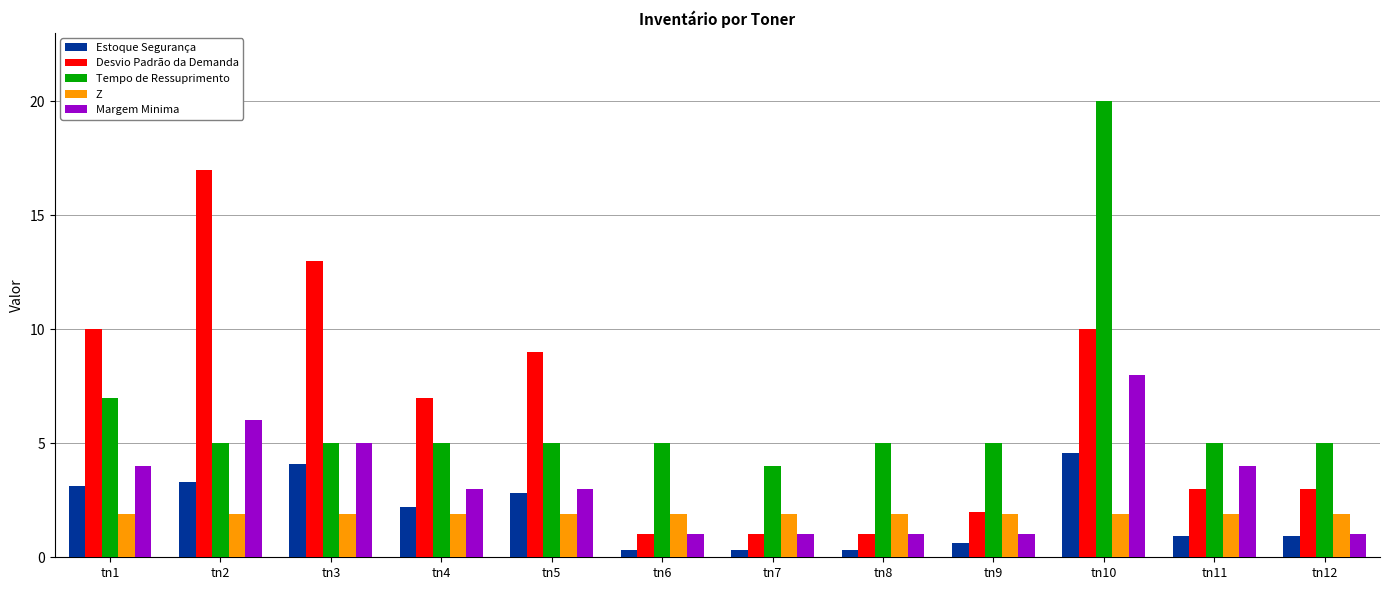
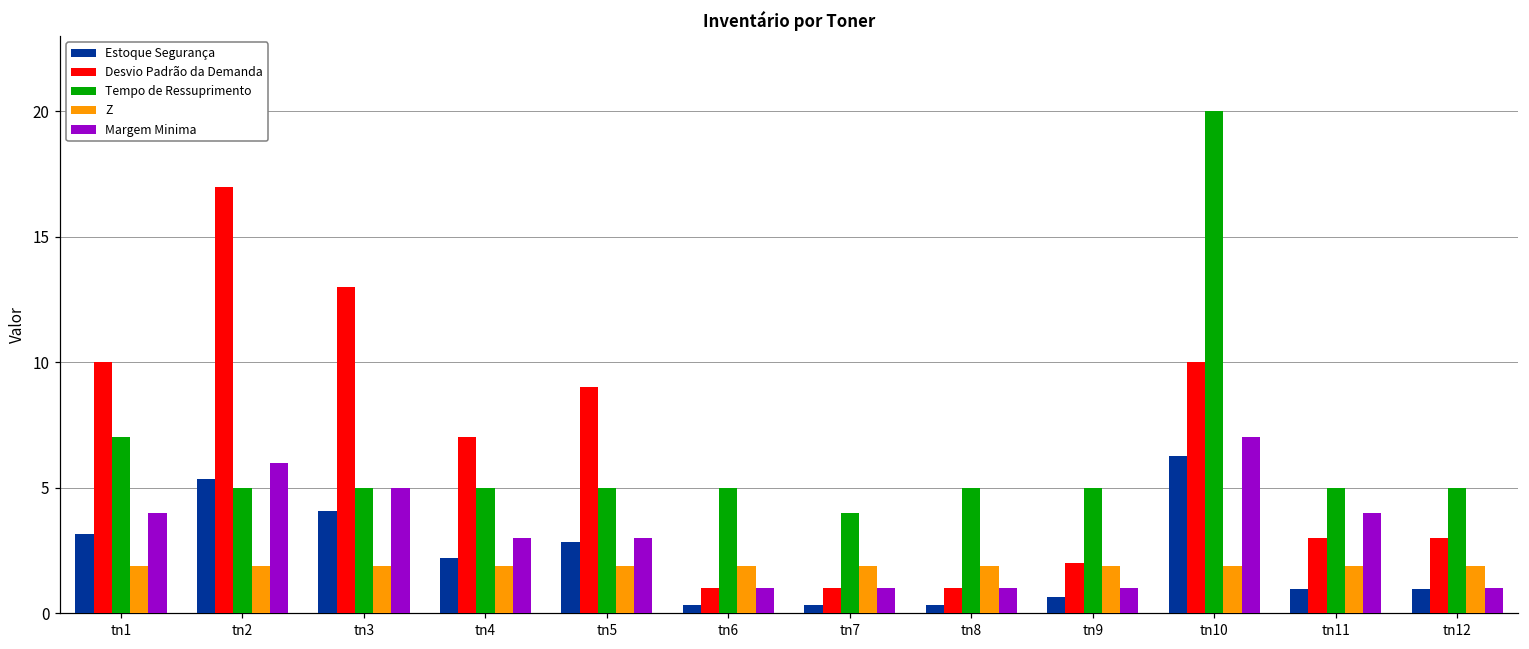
  {
    "Estoque Segurança": {
      "tn1": 3.1,
-     "tn2": 3.3,
+     "tn2": 5.3,
      "tn3": 4.1,
      "tn4": 2.2,
      "tn5": 2.8,
      "tn6": 0.3,
      "tn7": 0.3,
      "tn8": 0.3,
      "tn9": 0.6,
-     "tn10": 4.6,
+     "tn10": 6.3,
      "tn11": 0.9,
      "tn12": 0.9
    },
    "Desvio Padrão da Demanda": {
      "tn1": 10.0,
      "tn2": 17.0,
      "tn3": 13.0,
      "tn4": 7.0,
      "tn5": 9.0,
      "tn6": 1.0,
      "tn7": 1.0,
      "tn8": 1.0,
      "tn9": 2.0,
      "tn10": 10.0,
      "tn11": 3.0,
      "tn12": 3.0
    },
    "Tempo de Ressuprimento": {
      "tn1": 7.0,
      "tn2": 5.0,
      "tn3": 5.0,
      "tn4": 5.0,
      "tn5": 5.0,
      "tn6": 5.0,
      "tn7": 4.0,
      "tn8": 5.0,
      "tn9": 5.0,
      "tn10": 20.0,
      "tn11": 5.0,
      "tn12": 5.0
    },
    "Z": {
      "tn1": 1.9,
      "tn2": 1.9,
      "tn3": 1.9,
      "tn4": 1.9,
      "tn5": 1.9,
      "tn6": 1.9,
      "tn7": 1.9,
      "tn8": 1.9,
      "tn9": 1.9,
      "tn10": 1.9,
      "tn11": 1.9,
      "tn12": 1.9
    },
    "Margem Minima": {
      "tn1": 4,
      "tn2": 6,
      "tn3": 5,
      "tn4": 3,
      "tn5": 3,
      "tn6": 1,
      "tn7": 1,
      "tn8": 1,
      "tn9": 1,
-     "tn10": 8,
+     "tn10": 7,
      "tn11": 4,
      "tn12": 1
    }
  }
